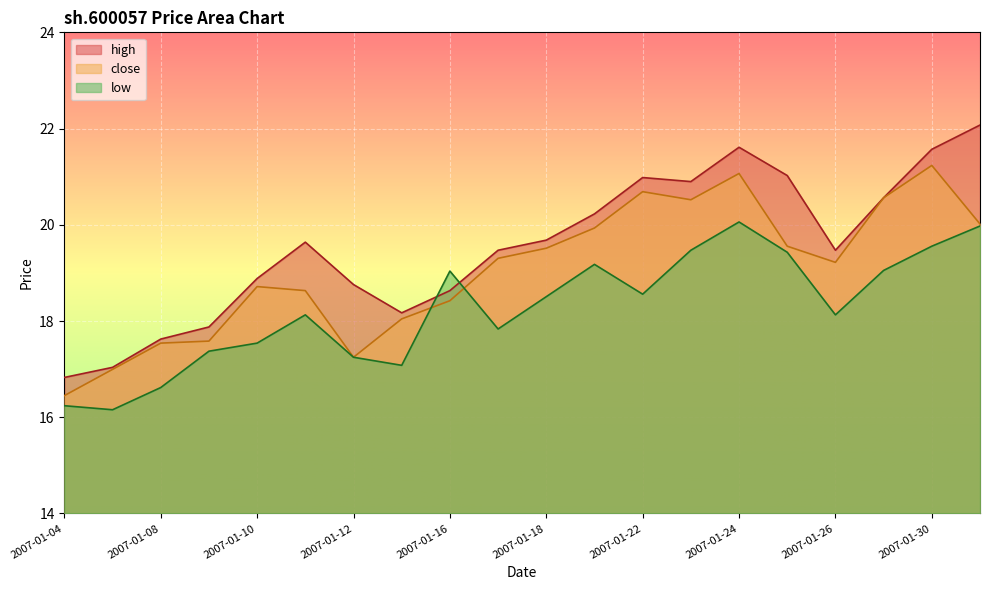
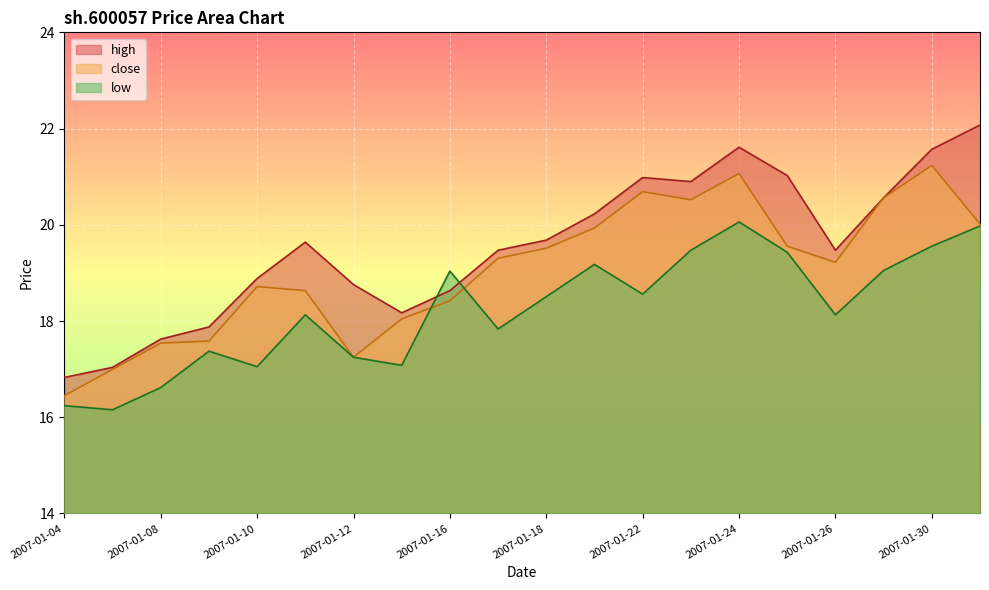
  {
    "high": {
      "2007-01-04": 16.8,
      "2007-01-08": 17.6,
      "2007-01-10": 18.9,
      "2007-01-12": 18.8,
      "2007-01-16": 18.6,
      "2007-01-18": 19.7,
      "2007-01-22": 21.0,
      "2007-01-24": 21.6,
      "2007-01-26": 19.5,
      "2007-01-30": 21.6
    },
    "close": {
      "2007-01-04": 16.4,
      "2007-01-08": 17.5,
      "2007-01-10": 18.7,
      "2007-01-16": 18.4,
      "2007-01-18": 19.5,
      "2007-01-22": 20.7,
      "2007-01-24": 21.1,
      "2007-01-26": 19.2,
      "2007-01-30": 21.2
    },
    "low": {
      "2007-01-04": 16.2,
      "2007-01-08": 16.6,
-     "2007-01-10": 17.5,
+     "2007-01-10": 17.1,
      "2007-01-16": 19.0,
      "2007-01-18": 18.5,
      "2007-01-22": 18.6,
      "2007-01-24": 20.1,
      "2007-01-26": 18.1,
      "2007-01-30": 19.6
    }
  }
